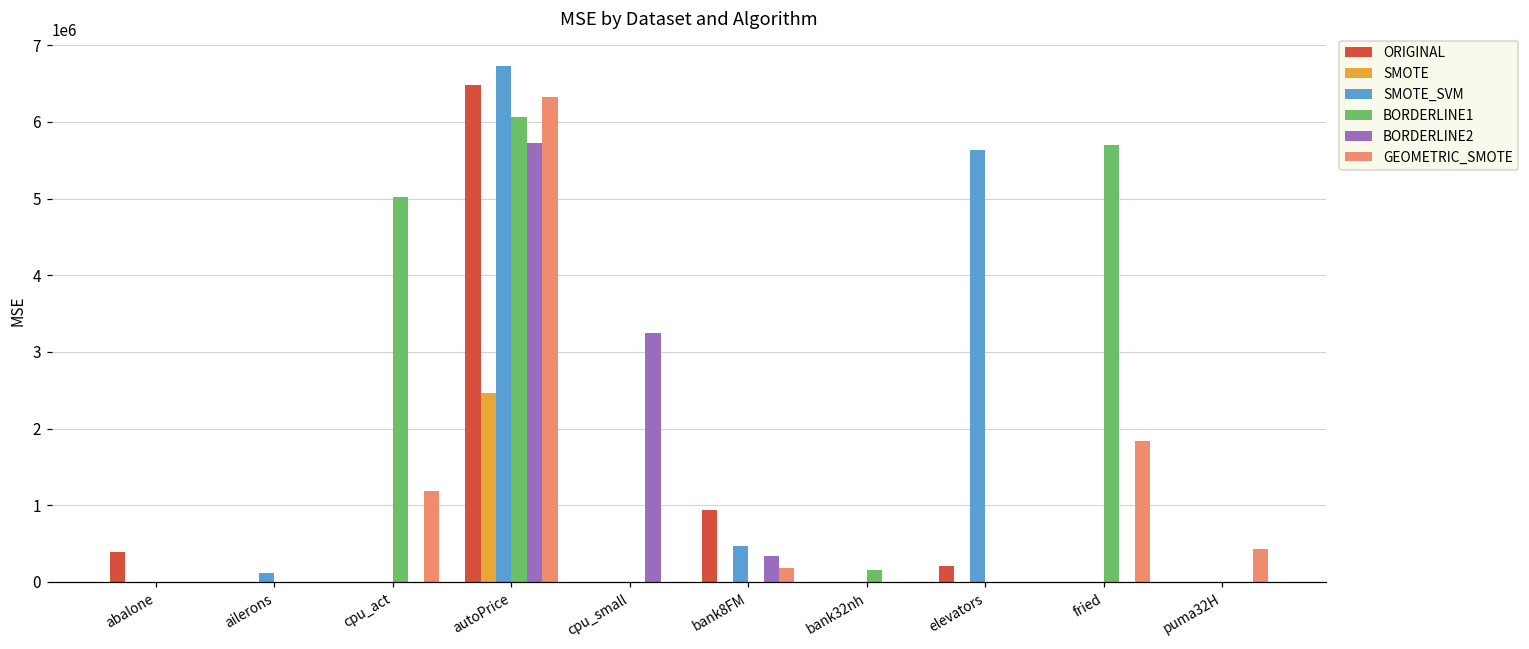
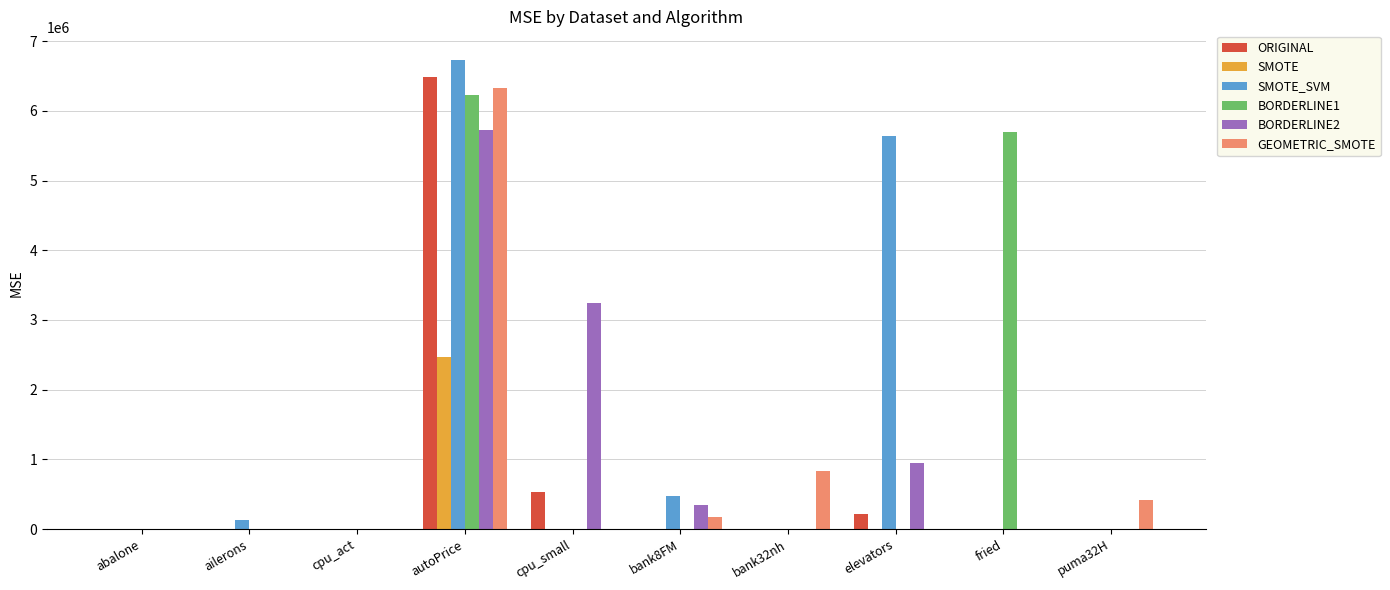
  {
    "ORIGINAL": {
-     "abalone": 400000,
+     "abalone": 0,
      "autoPrice": 6500000,
-     "cpu_small": 0,
-     "bank8FM": 900000,
+     "cpu_small": 500000,
+     "bank8FM": 0,
      "elevators": 200000
    },
    "SMOTE": {
      "autoPrice": 2500000
    },
    "SMOTE_SVM": {
      "ailerons": 100000,
      "autoPrice": 6700000,
      "bank8FM": 500000,
      "elevators": 5600000
    },
    "BORDERLINE1": {
-     "cpu_act": 5000000,
-     "autoPrice": 6100000,
-     "bank32nh": 200000,
+     "cpu_act": 0,
+     "autoPrice": 6200000,
+     "bank32nh": 0,
      "fried": 5700000
    },
    "BORDERLINE2": {
      "autoPrice": 5700000,
      "cpu_small": 3200000,
      "bank8FM": 300000,
-     "elevators": 0
+     "elevators": 1000000
    },
    "GEOMETRIC_SMOTE": {
-     "cpu_act": 1200000,
+     "cpu_act": 0,
      "autoPrice": 6300000,
      "bank8FM": 200000,
-     "bank32nh": 0,
-     "fried": 1800000,
+     "bank32nh": 800000,
+     "fried": 0,
      "puma32H": 400000
    }
  }
